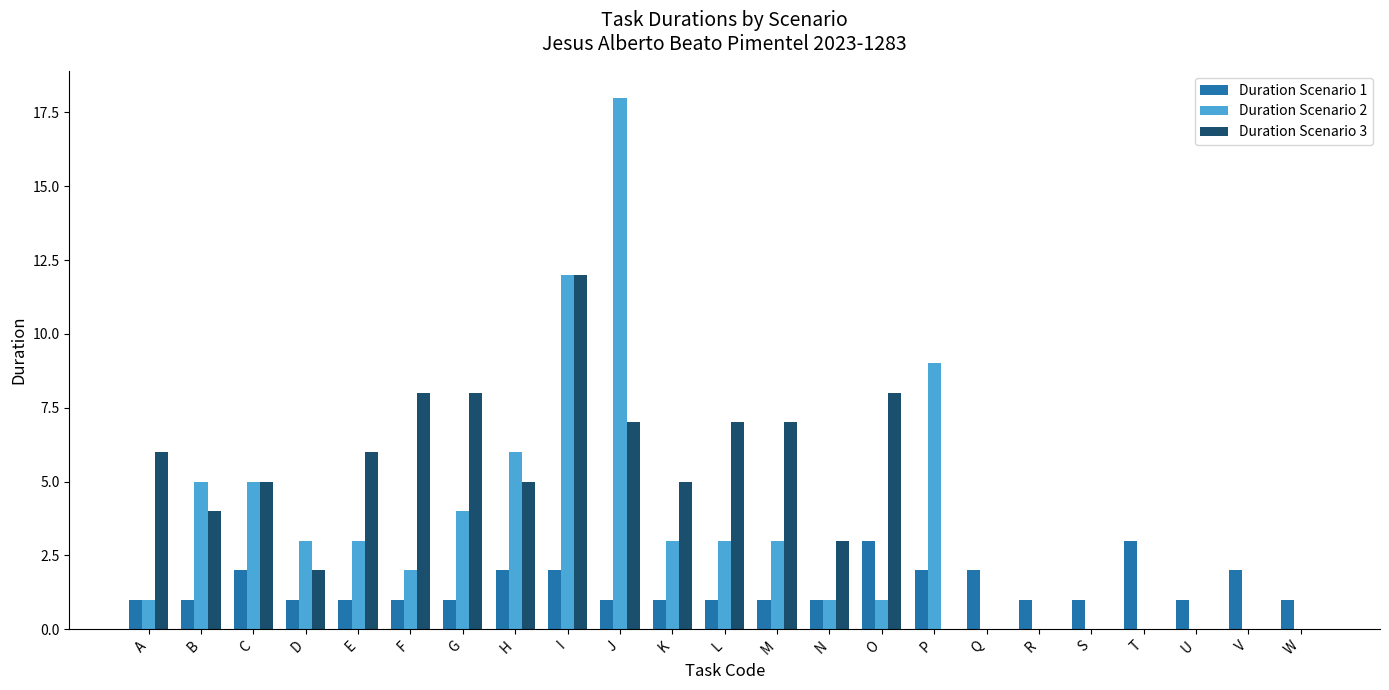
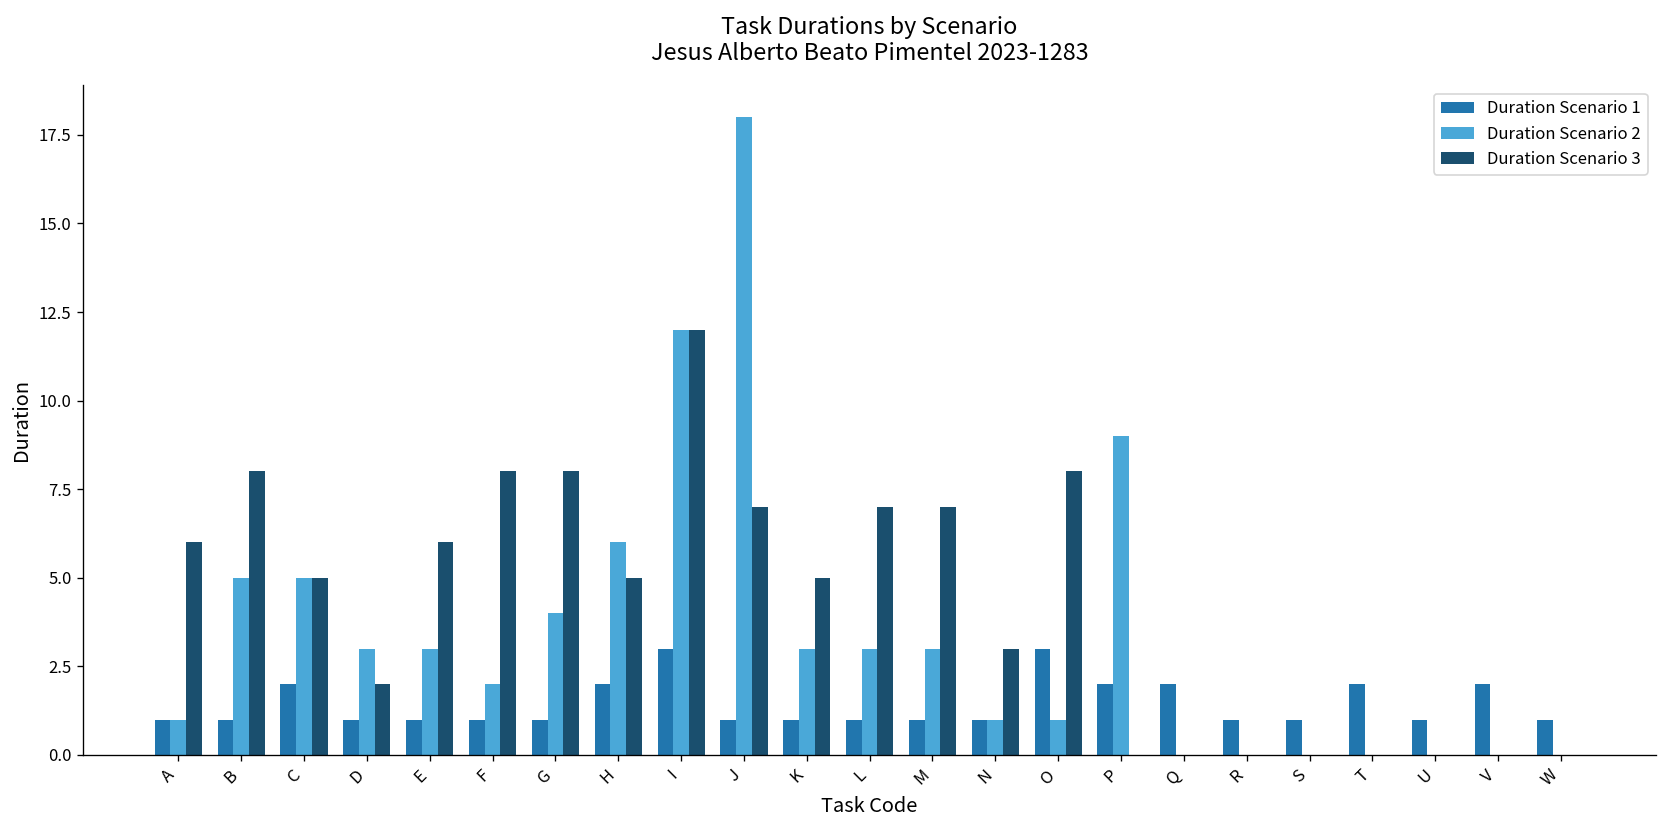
  {
    "Duration Scenario 1": {
      "A": 1,
      "B": 1,
      "C": 2,
      "D": 1,
      "E": 1,
      "F": 1,
      "G": 1,
      "H": 2,
-     "I": 2,
+     "I": 3,
      "J": 1,
      "K": 1,
      "L": 1,
      "M": 1,
      "N": 1,
      "O": 3,
      "P": 2,
      "Q": 2,
      "R": 1,
      "S": 1,
-     "T": 3,
+     "T": 2,
      "U": 1,
      "V": 2,
      "W": 1
    },
    "Duration Scenario 2": {
      "A": 1,
      "B": 5,
      "C": 5,
      "D": 3,
      "E": 3,
      "F": 2,
      "G": 4,
      "H": 6,
      "I": 12,
      "J": 18,
      "K": 3,
      "L": 3,
      "M": 3,
      "N": 1,
      "O": 1,
      "P": 9,
      "Q": 0,
      "R": 0,
      "S": 0,
      "T": 0,
      "U": 0,
      "V": 0,
      "W": 0
    },
    "Duration Scenario 3": {
      "A": 6,
-     "B": 4,
+     "B": 8,
      "C": 5,
      "D": 2,
      "E": 6,
      "F": 8,
      "G": 8,
      "H": 5,
      "I": 12,
      "J": 7,
      "K": 5,
      "L": 7,
      "M": 7,
      "N": 3,
      "O": 8,
      "P": 0,
      "Q": 0,
      "R": 0,
      "S": 0,
      "T": 0,
      "U": 0,
      "V": 0,
      "W": 0
    }
  }
